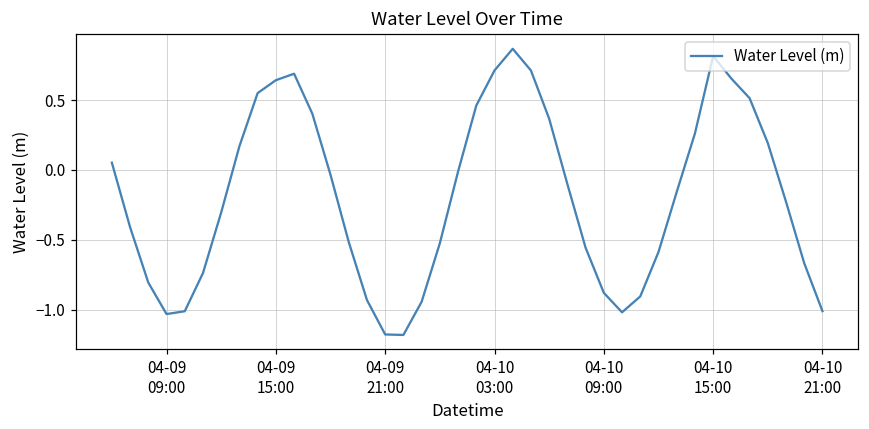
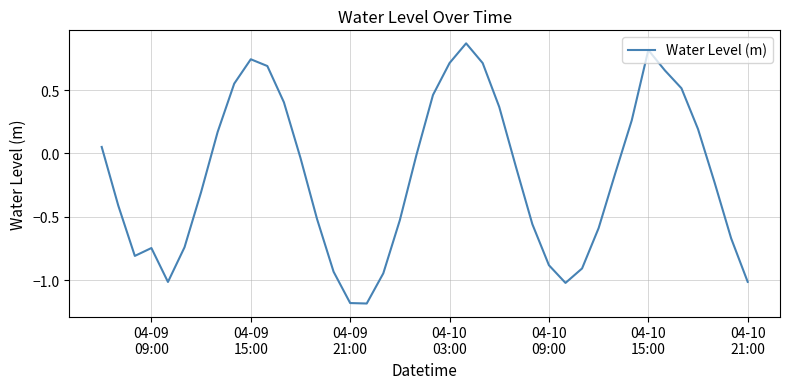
  {
-   "04-09 09:00": -1.03,
-   "04-09 15:00": 0.64,
+   "04-09 09:00": -0.75,
+   "04-09 15:00": 0.74,
    "04-09 21:00": -1.18,
    "04-10 03:00": 0.71,
    "04-10 09:00": -0.88,
    "04-10 21:00": -1.01
  }
